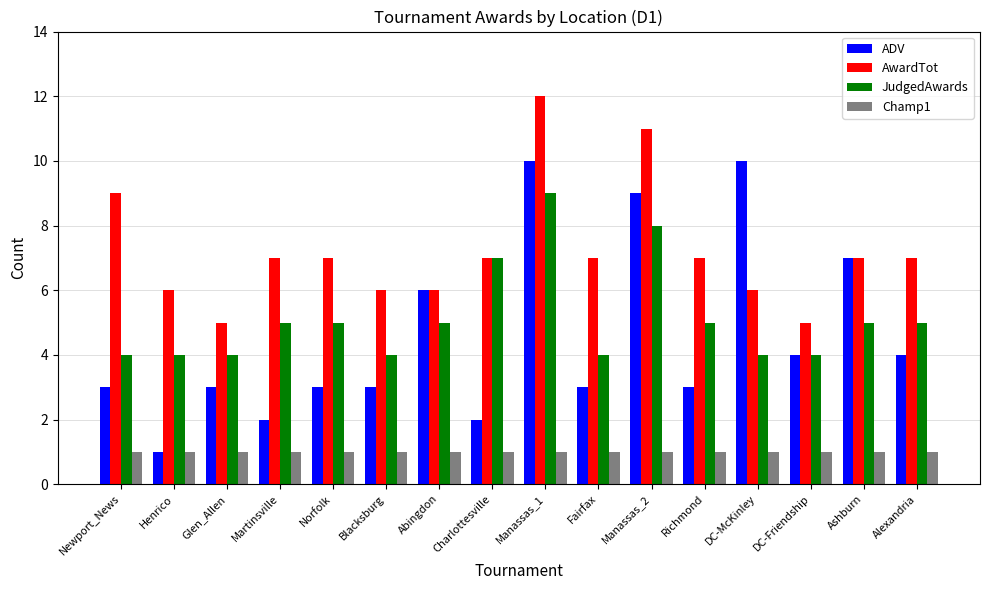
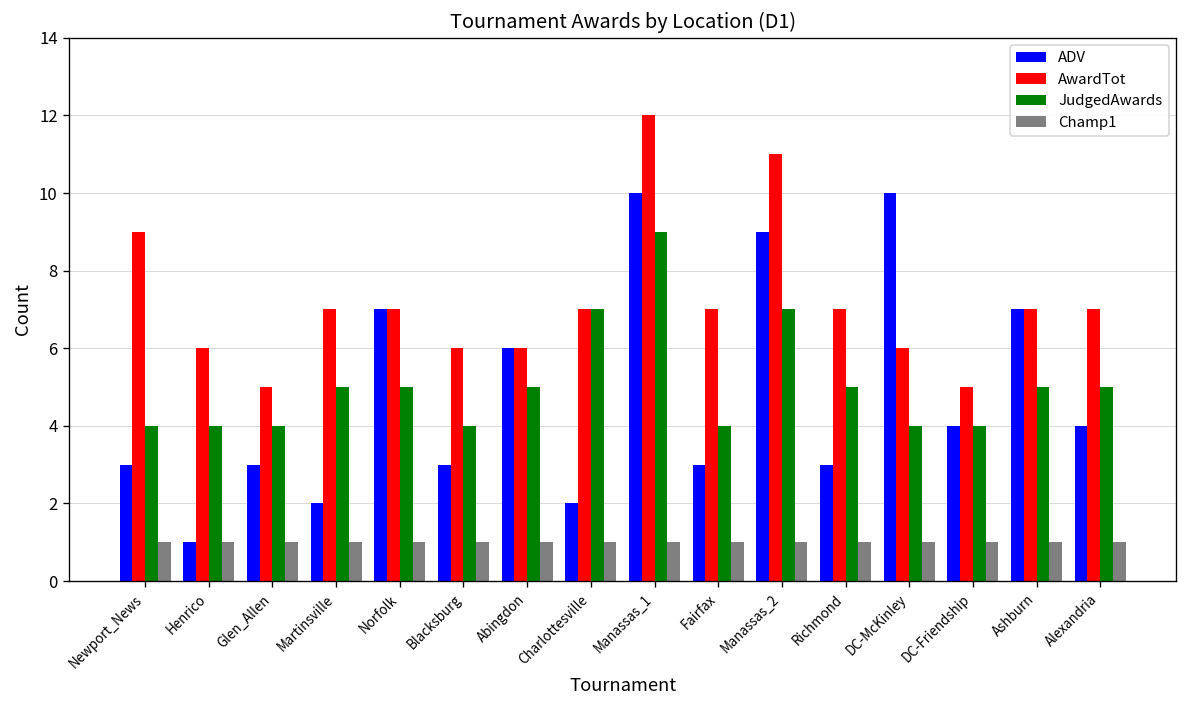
  {
    "ADV": {
      "Newport_News": 3,
      "Henrico": 1,
      "Glen_Allen": 3,
      "Martinsville": 2,
-     "Norfolk": 3,
+     "Norfolk": 7,
      "Blacksburg": 3,
      "Abingdon": 6,
      "Charlottesville": 2,
      "Manassas_1": 10,
      "Fairfax": 3,
      "Manassas_2": 9,
      "Richmond": 3,
      "DC-McKinley": 10,
      "DC-Friendship": 4,
      "Ashburn": 7,
      "Alexandria": 4
    },
    "AwardTot": {
      "Newport_News": 9,
      "Henrico": 6,
      "Glen_Allen": 5,
      "Martinsville": 7,
      "Norfolk": 7,
      "Blacksburg": 6,
      "Abingdon": 6,
      "Charlottesville": 7,
      "Manassas_1": 12,
      "Fairfax": 7,
      "Manassas_2": 11,
      "Richmond": 7,
      "DC-McKinley": 6,
      "DC-Friendship": 5,
      "Ashburn": 7,
      "Alexandria": 7
    },
    "JudgedAwards": {
      "Newport_News": 4,
      "Henrico": 4,
      "Glen_Allen": 4,
      "Martinsville": 5,
      "Norfolk": 5,
      "Blacksburg": 4,
      "Abingdon": 5,
      "Charlottesville": 7,
      "Manassas_1": 9,
      "Fairfax": 4,
-     "Manassas_2": 8,
+     "Manassas_2": 7,
      "Richmond": 5,
      "DC-McKinley": 4,
      "DC-Friendship": 4,
      "Ashburn": 5,
      "Alexandria": 5
    },
    "Champ1": {
      "Newport_News": 1,
      "Henrico": 1,
      "Glen_Allen": 1,
      "Martinsville": 1,
      "Norfolk": 1,
      "Blacksburg": 1,
      "Abingdon": 1,
      "Charlottesville": 1,
      "Manassas_1": 1,
      "Fairfax": 1,
      "Manassas_2": 1,
      "Richmond": 1,
      "DC-McKinley": 1,
      "DC-Friendship": 1,
      "Ashburn": 1,
      "Alexandria": 1
    }
  }
